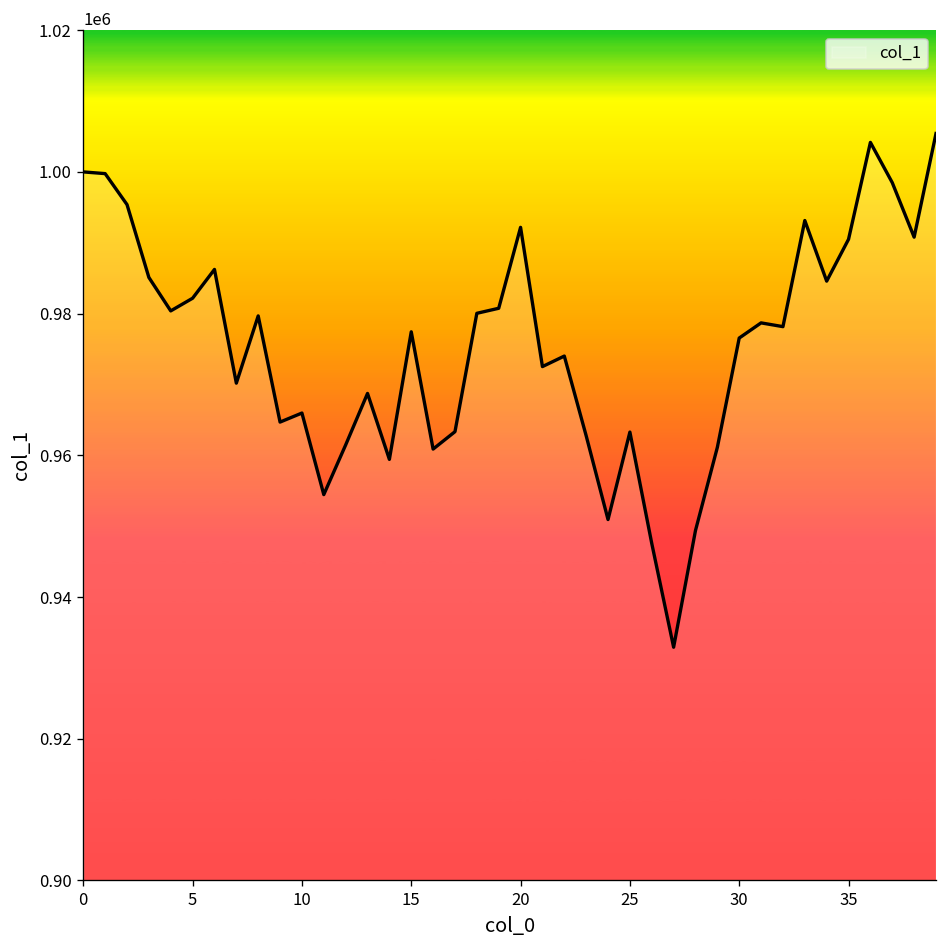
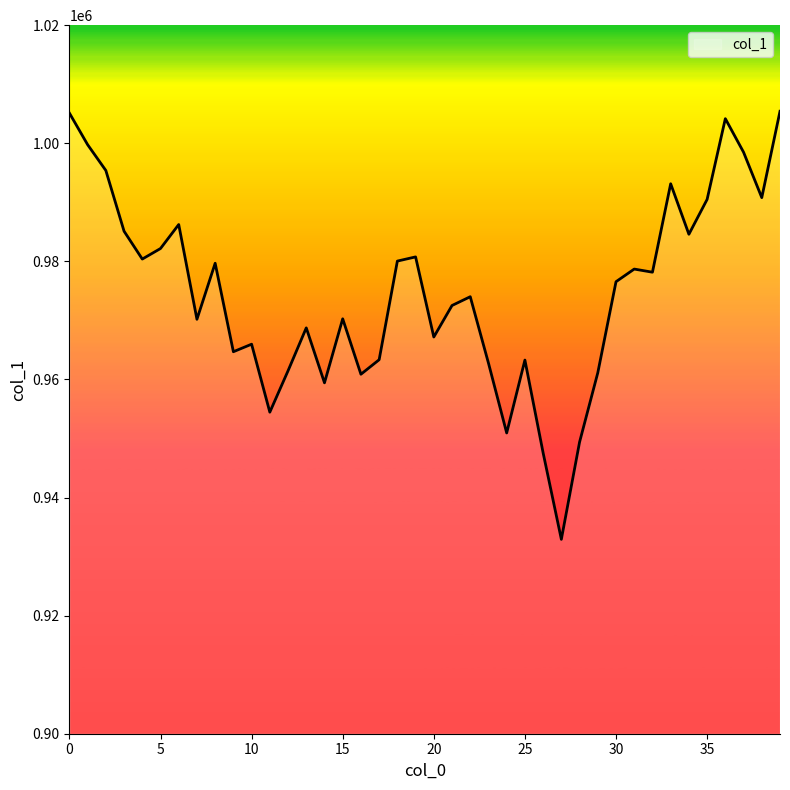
  {
-   "0": 1000000,
+   "0": 1005000,
    "5": 982000,
    "10": 966000,
-   "15": 977000,
-   "20": 992000,
+   "15": 970000,
+   "20": 967000,
    "25": 963000,
    "30": 977000,
    "35": 990000
  }
